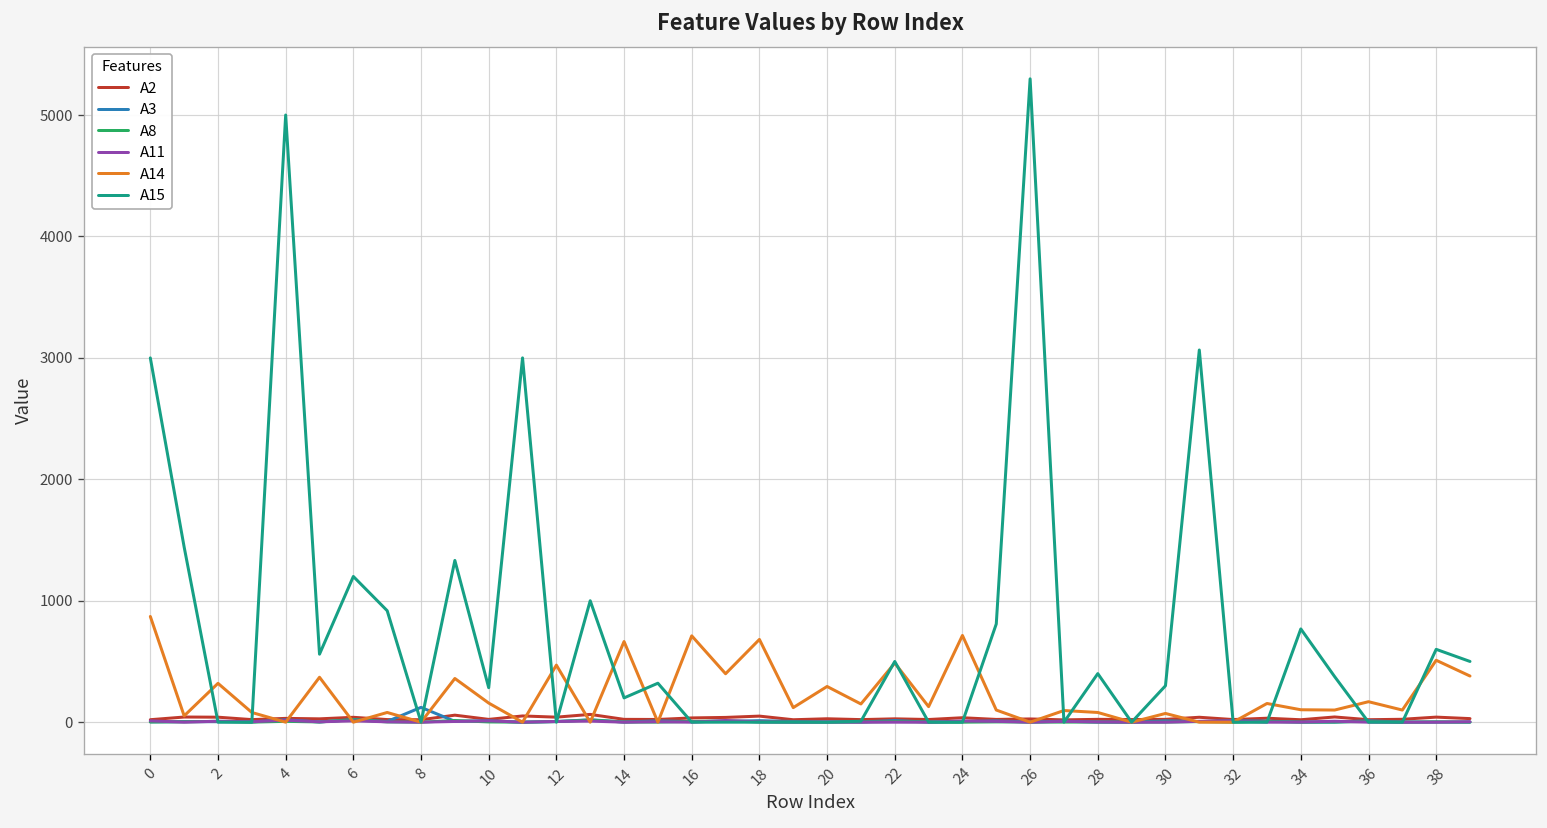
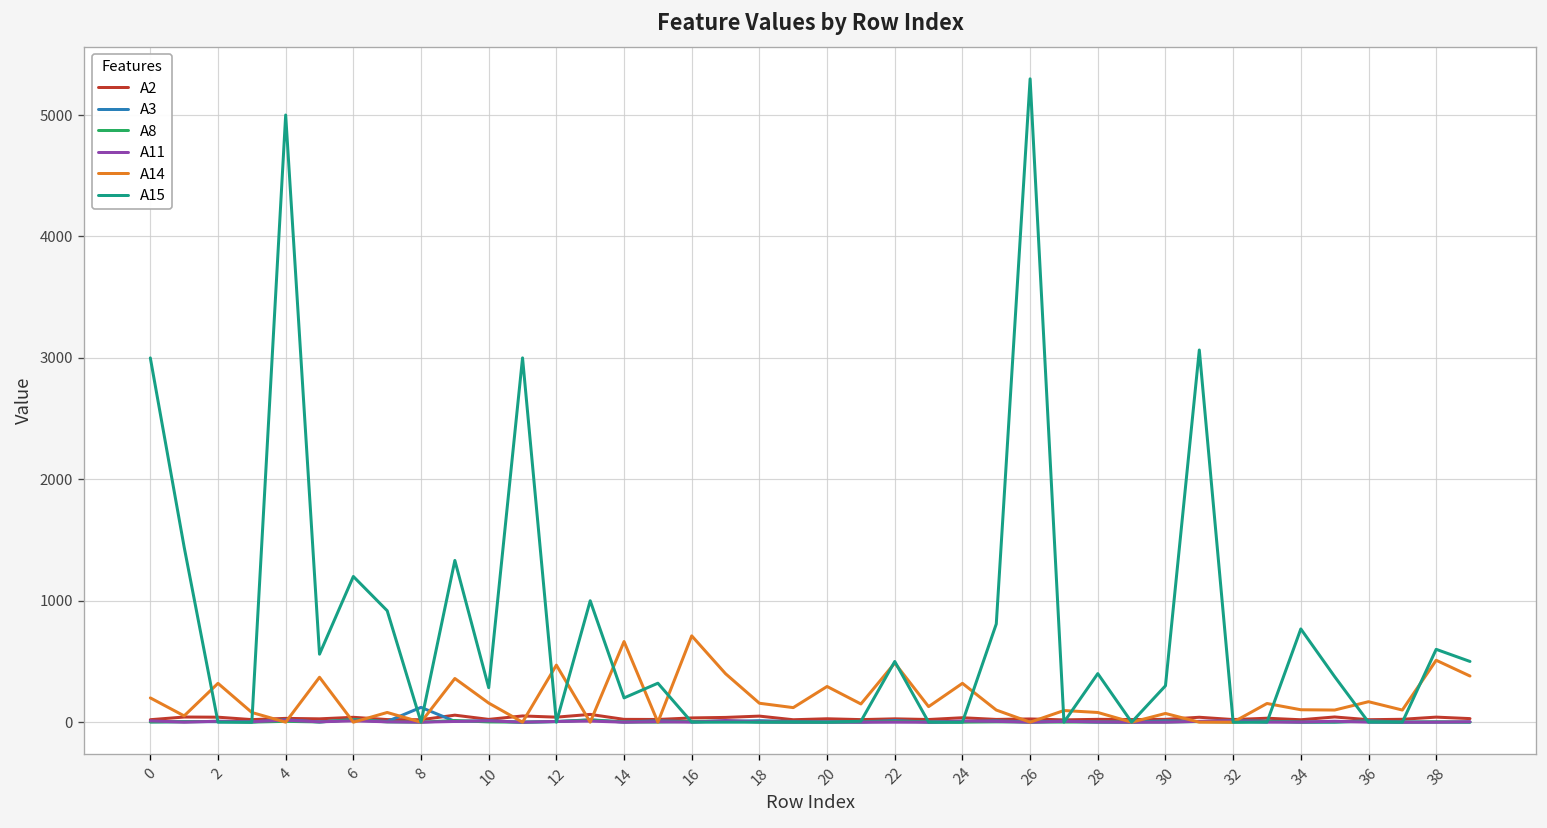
  {
    "A2": {
      "2": 40,
      "12": 40,
      "16": 40,
      "18": 50,
      "24": 40,
      "26": 30,
      "38": 40
    },
    "A3": {
      "8": 120
    },
    "A14": {
-     "0": 870,
+     "0": 200,
      "2": 320,
      "10": 160,
      "12": 470,
      "14": 660,
      "16": 710,
-     "18": 680,
+     "18": 160,
      "20": 290,
-     "24": 710,
+     "24": 320,
      "28": 80,
      "30": 70,
      "34": 100,
      "36": 170,
      "38": 510
    }
  }
